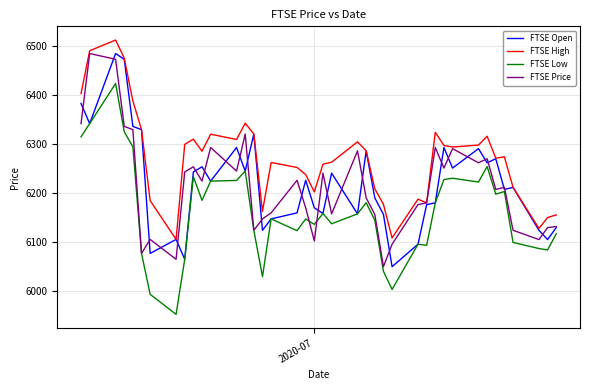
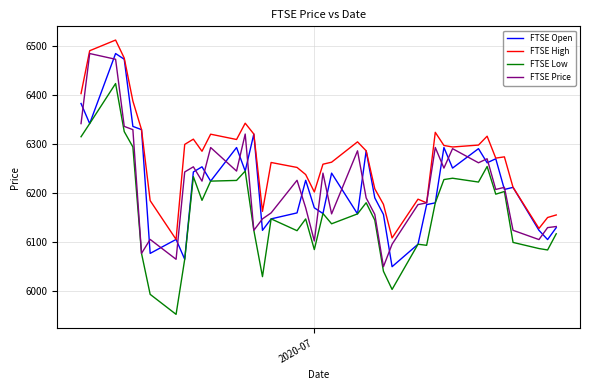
  {
    "FTSE Open": {
      "2020-07": 6170
    },
    "FTSE High": {
      "2020-07": 6200
    },
    "FTSE Low": {
-     "2020-07": 6140
+     "2020-07": 6080
    },
    "FTSE Price": {
      "2020-07": 6100
    }
  }
